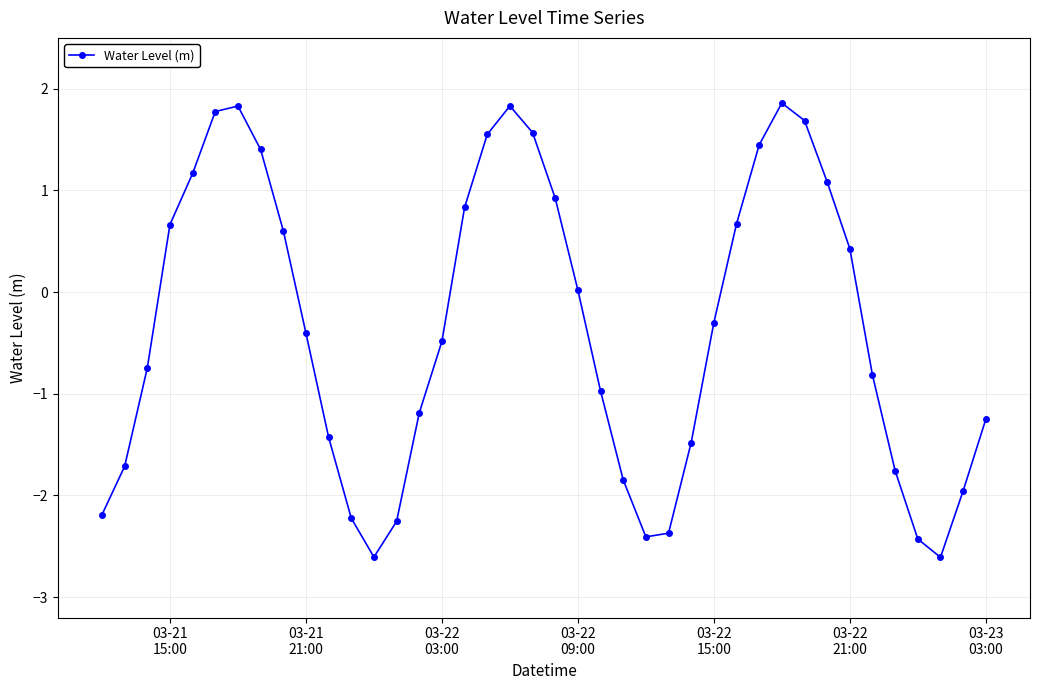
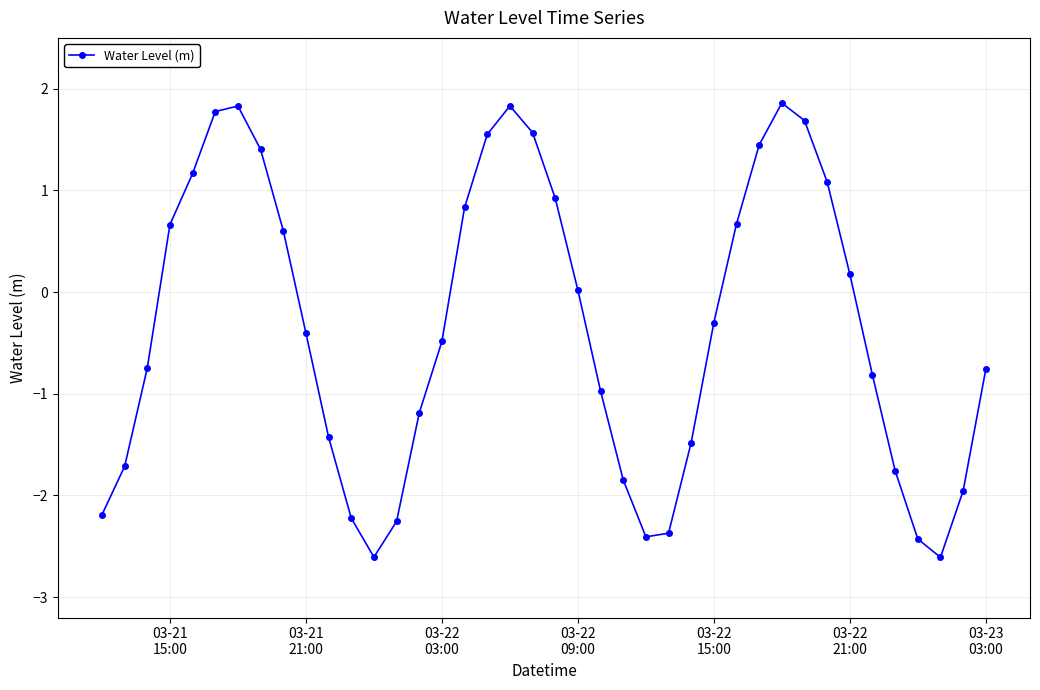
  {
    "03-21 15:00": 0.66,
    "03-21 21:00": -0.40,
    "03-22 03:00": -0.48,
    "03-22 09:00": 0.02,
    "03-22 15:00": -0.30,
-   "03-22 21:00": 0.43,
-   "03-23 03:00": -1.25
+   "03-22 21:00": 0.18,
+   "03-23 03:00": -0.76
  }
